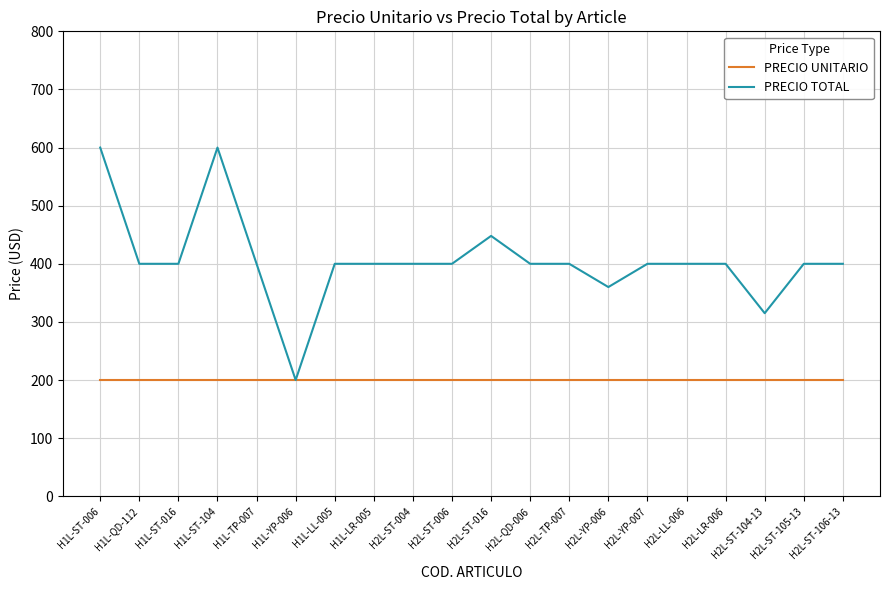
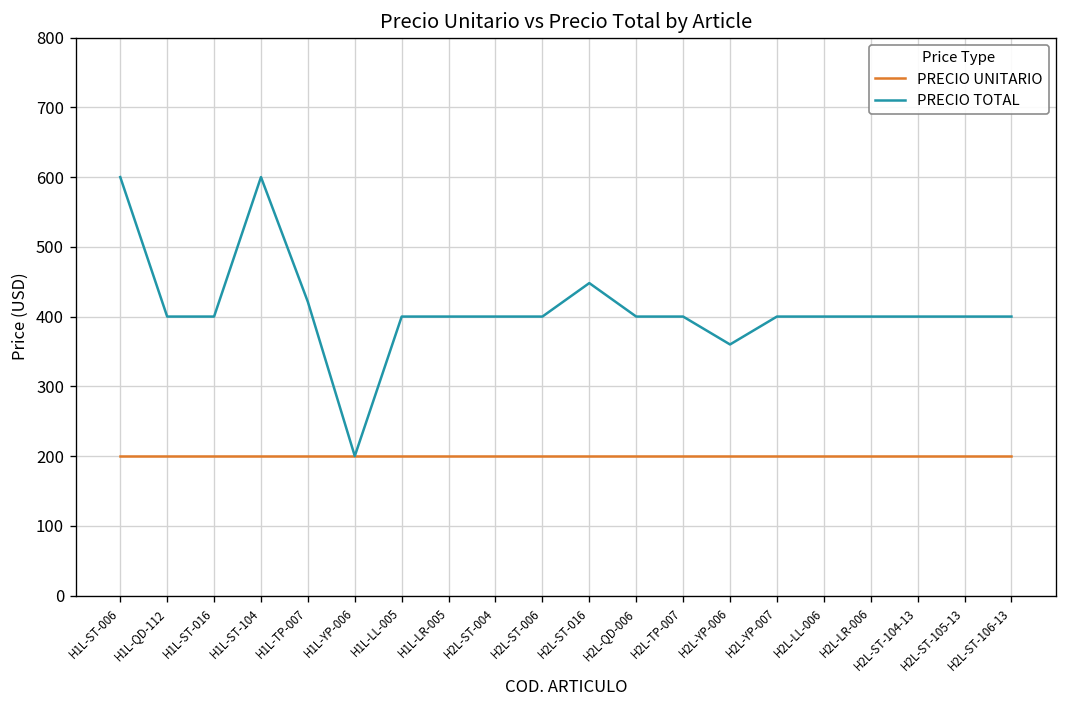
  {
    "PRECIO UNITARIO": {
      "H1L-ST-006": 200,
      "H1L-QD-112": 200,
      "H1L-ST-016": 200,
      "H1L-ST-104": 200,
      "H1L-TP-007": 200,
      "H1L-LL-005": 200,
      "H1L-LR-005": 200,
      "H2L-ST-004": 200,
      "H2L-ST-006": 200,
      "H2L-ST-016": 200,
      "H2L-QD-006": 200,
      "H2L-TP-007": 200,
      "H2L-YP-006": 200,
      "H2L-YP-007": 200,
      "H2L-LL-006": 200,
      "H2L-LR-006": 200,
      "H2L-ST-104-13": 200,
      "H2L-ST-105-13": 200,
      "H2L-ST-106-13": 200
    },
    "PRECIO TOTAL": {
      "H1L-ST-006": 600,
      "H1L-QD-112": 400,
      "H1L-ST-016": 400,
      "H1L-ST-104": 600,
-     "H1L-TP-007": 400,
+     "H1L-TP-007": 420,
      "H1L-LL-005": 400,
      "H1L-LR-005": 400,
      "H2L-ST-004": 400,
      "H2L-ST-006": 400,
      "H2L-ST-016": 450,
      "H2L-QD-006": 400,
      "H2L-TP-007": 400,
      "H2L-YP-006": 360,
      "H2L-YP-007": 400,
      "H2L-LL-006": 400,
      "H2L-LR-006": 400,
-     "H2L-ST-104-13": 320,
+     "H2L-ST-104-13": 400,
      "H2L-ST-105-13": 400,
      "H2L-ST-106-13": 400
    }
  }
